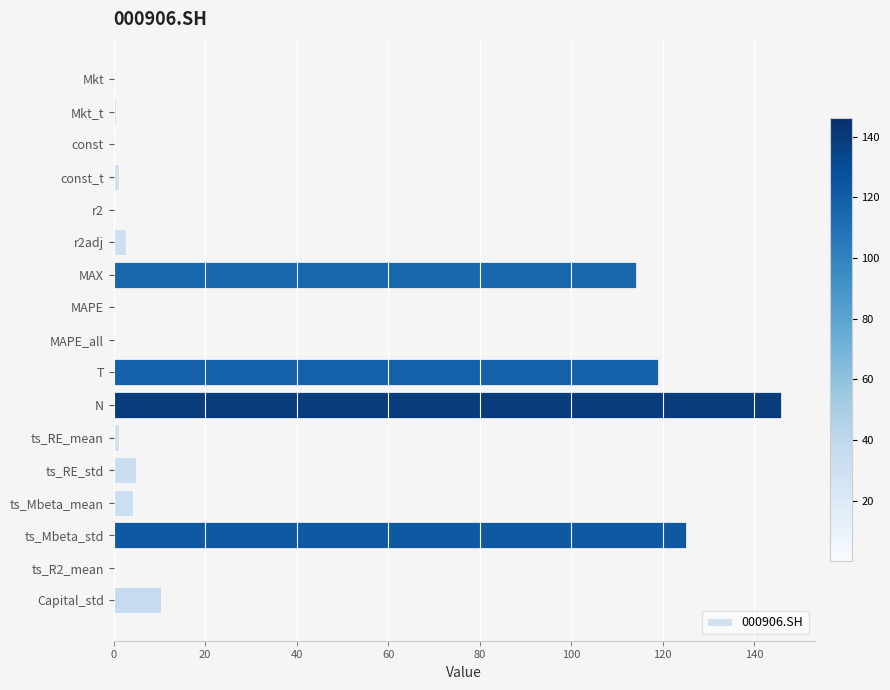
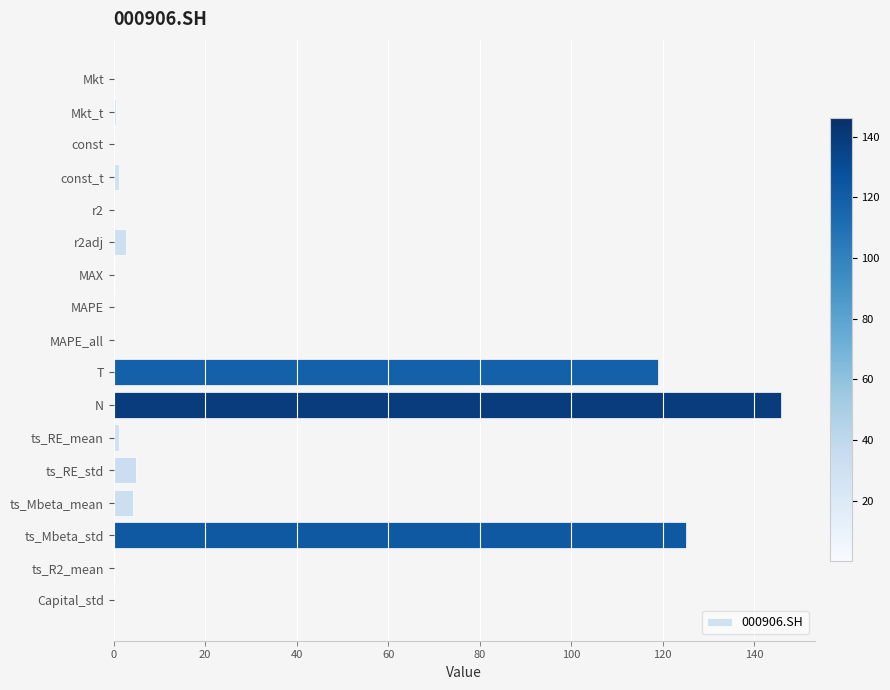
  {
    "const_t": 1,
    "r2adj": 3,
-   "MAX": 114,
+   "MAX": 0,
    "T": 119,
    "N": 146,
    "ts_RE_mean": 1,
    "ts_RE_std": 5,
    "ts_Mbeta_mean": 4,
    "ts_Mbeta_std": 125,
-   "Capital_std": 10
+   "Capital_std": 0
  }
